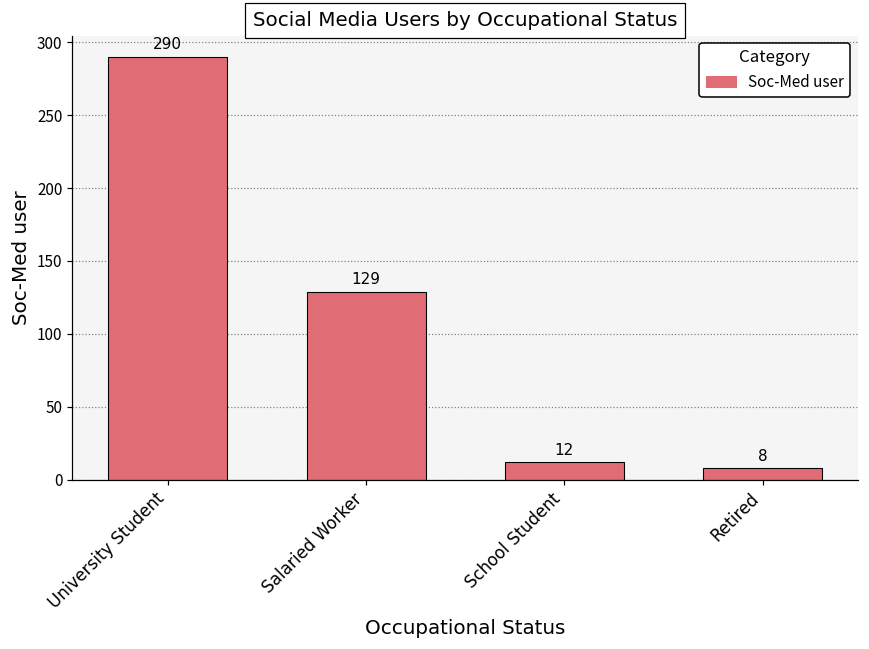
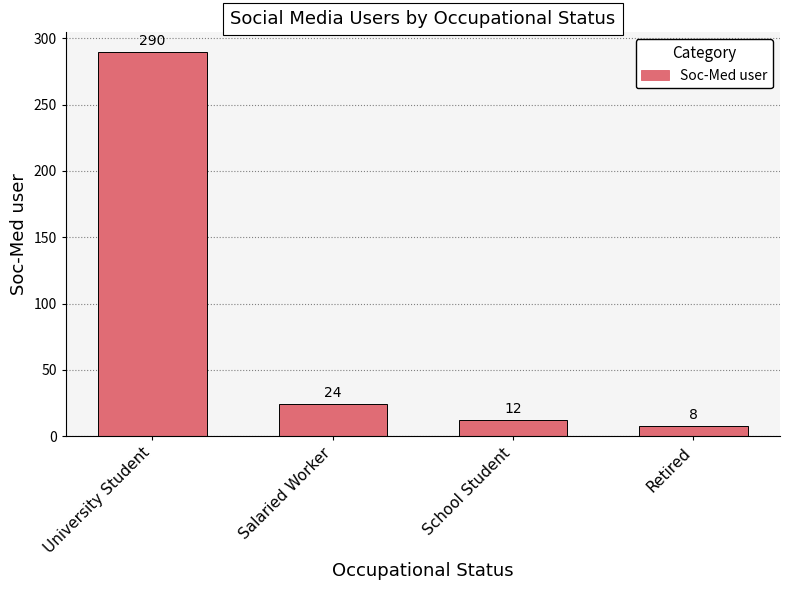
  {
    "University Student": 290,
-   "Salaried Worker": 129,
+   "Salaried Worker": 24,
    "School Student": 12,
    "Retired": 8
  }
